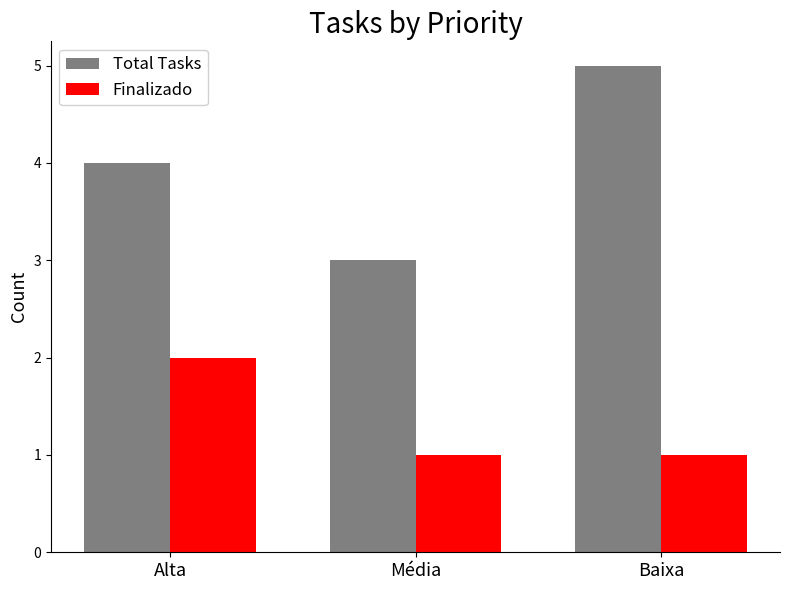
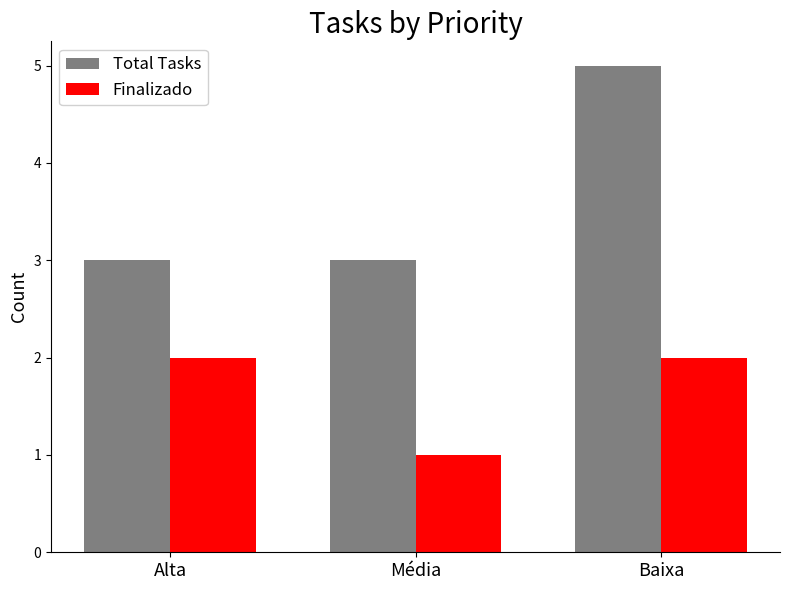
  {
    "Total Tasks": {
-     "Alta": 4,
+     "Alta": 3,
      "Média": 3,
      "Baixa": 5
    },
    "Finalizado": {
      "Alta": 2,
      "Média": 1,
-     "Baixa": 1
+     "Baixa": 2
    }
  }
